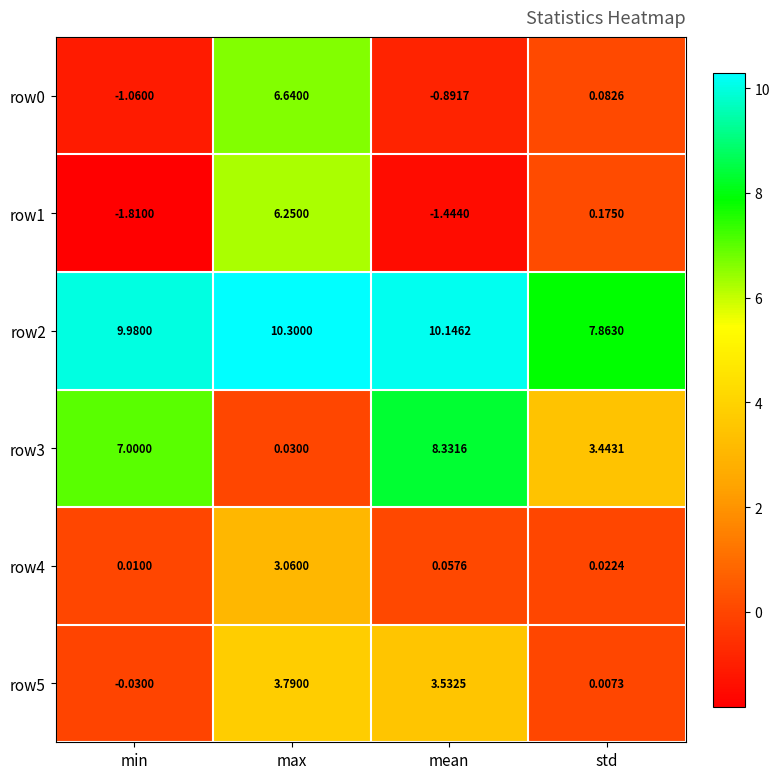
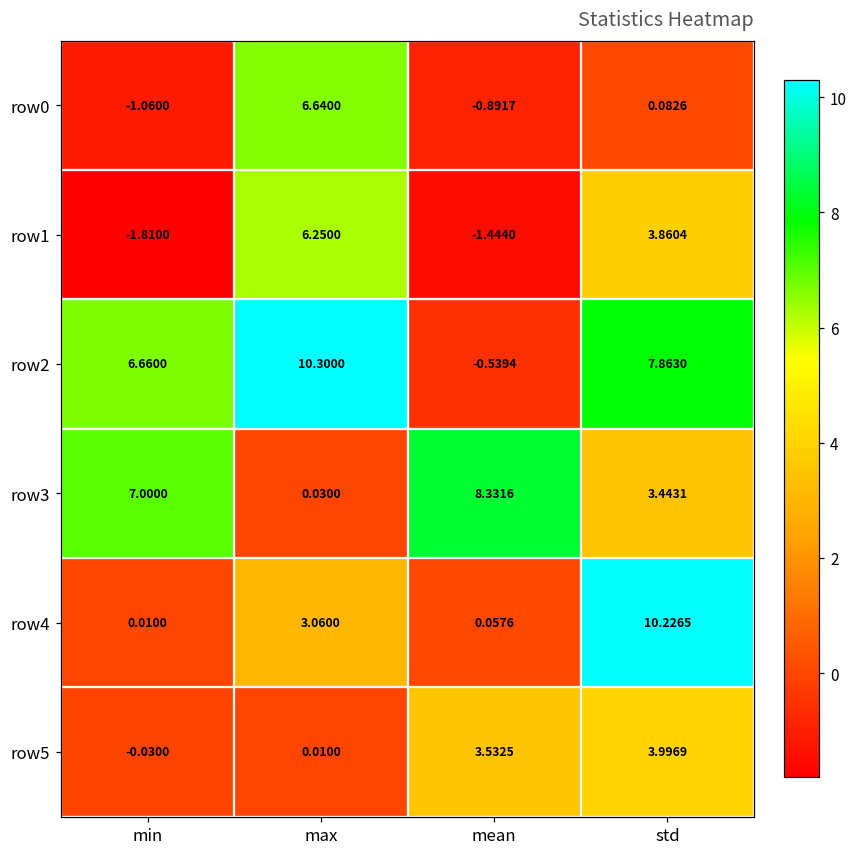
  {
    "row0": {
      "min": -1.0600,
      "max": 6.6400,
      "mean": -0.8917,
      "std": 0.0826
    },
    "row1": {
      "min": -1.8100,
      "max": 6.2500,
      "mean": -1.4440,
-     "std": 0.1750
+     "std": 3.8604
    },
    "row2": {
-     "min": 9.9800,
+     "min": 6.6600,
      "max": 10.3000,
-     "mean": 10.1462,
+     "mean": -0.5394,
      "std": 7.8630
    },
    "row3": {
      "min": 7.0000,
      "max": 0.0300,
      "mean": 8.3316,
      "std": 3.4431
    },
    "row4": {
      "min": 0.0100,
      "max": 3.0600,
      "mean": 0.0576,
-     "std": 0.0224
+     "std": 10.2265
    },
    "row5": {
      "min": -0.0300,
-     "max": 3.7900,
+     "max": 0.0100,
      "mean": 3.5325,
-     "std": 0.0073
+     "std": 3.9969
    }
  }
